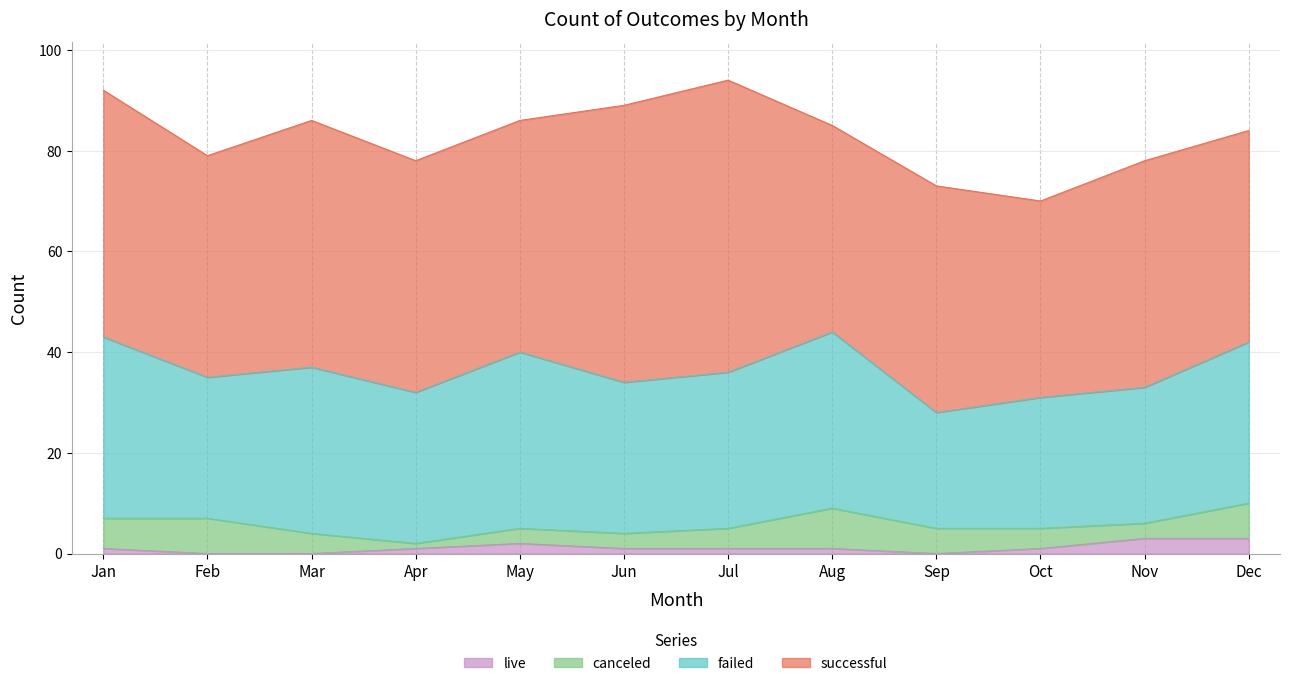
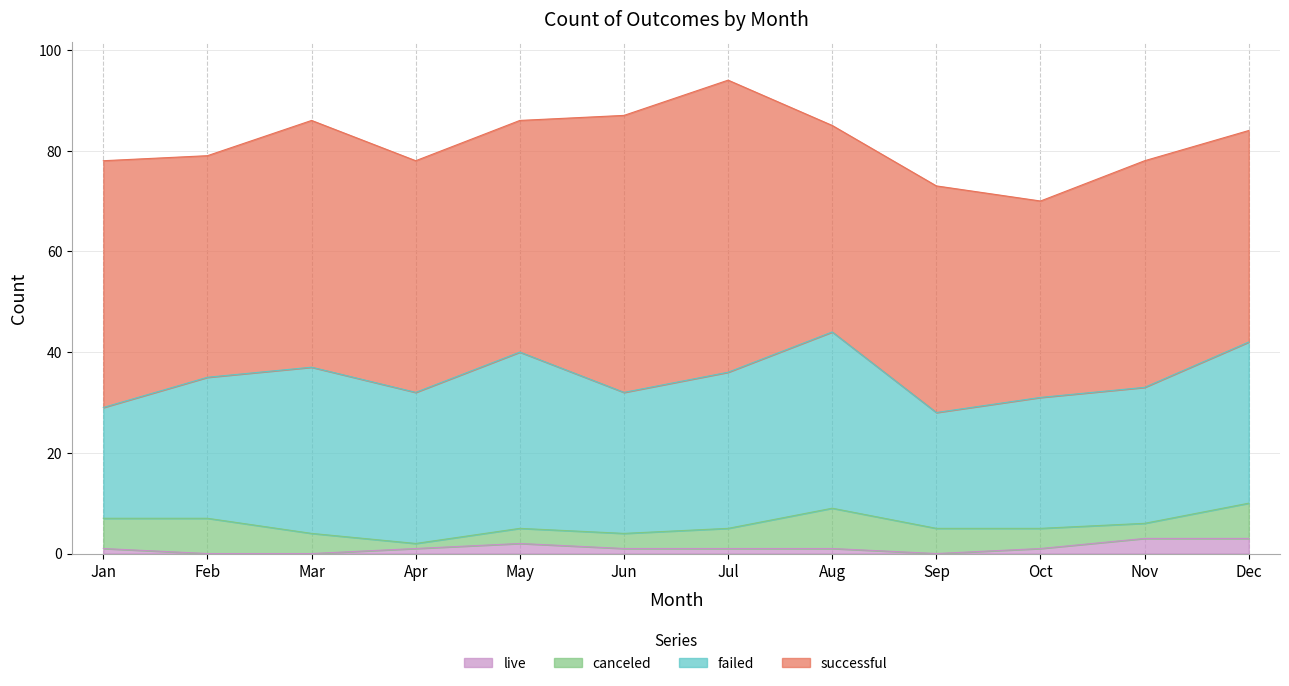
  {
    "live": {
      "Jan": 1,
      "Feb": 0,
      "Mar": 0,
      "Apr": 1,
      "May": 2,
      "Jun": 1,
      "Jul": 1,
      "Aug": 1,
      "Sep": 0,
      "Oct": 1,
      "Nov": 3,
      "Dec": 3
    },
    "canceled": {
      "Jan": 6,
      "Feb": 7,
      "Mar": 4,
      "Apr": 1,
      "May": 3,
      "Jun": 3,
      "Jul": 4,
      "Aug": 8,
      "Sep": 5,
      "Oct": 4,
      "Nov": 3,
      "Dec": 7
    },
    "failed": {
-     "Jan": 36,
+     "Jan": 22,
      "Feb": 28,
      "Mar": 33,
      "Apr": 30,
      "May": 35,
-     "Jun": 30,
+     "Jun": 28,
      "Jul": 31,
      "Aug": 35,
      "Sep": 23,
      "Oct": 26,
      "Nov": 27,
      "Dec": 32
    },
    "successful": {
      "Jan": 49,
      "Feb": 44,
      "Mar": 49,
      "Apr": 46,
      "May": 46,
      "Jun": 55,
      "Jul": 58,
      "Aug": 41,
      "Sep": 45,
      "Oct": 39,
      "Nov": 45,
      "Dec": 42
    }
  }
